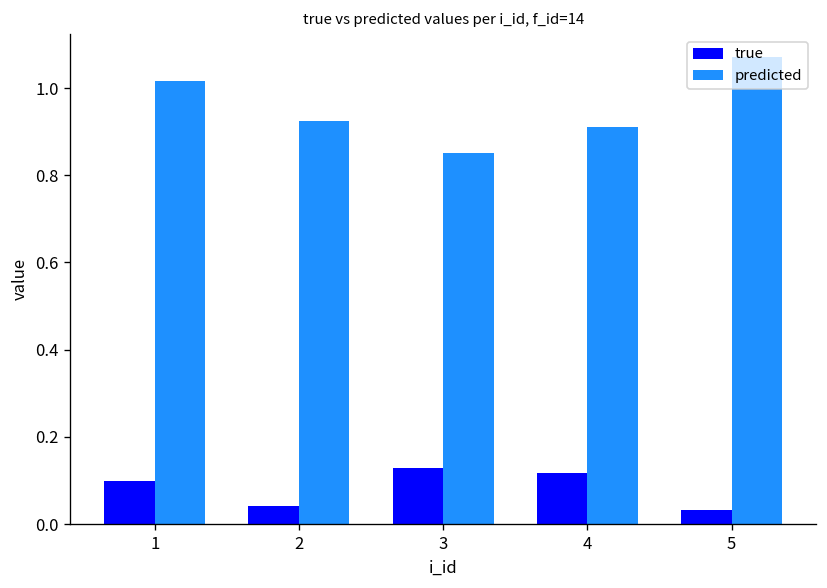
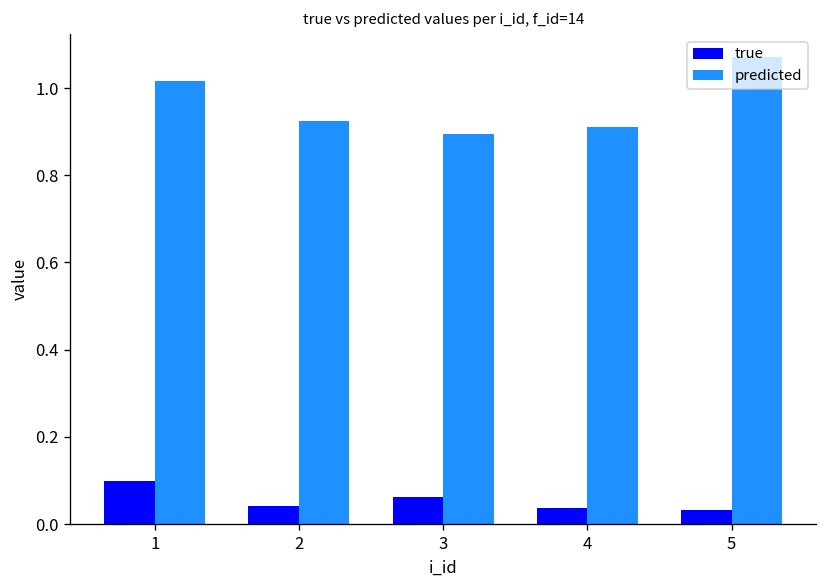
  {
    "true": {
      "1": 0.10,
      "2": 0.04,
-     "3": 0.13,
-     "4": 0.12,
+     "3": 0.06,
+     "4": 0.04,
      "5": 0.03
    },
    "predicted": {
      "1": 1.02,
      "2": 0.92,
-     "3": 0.85,
+     "3": 0.90,
      "4": 0.91
    }
  }
